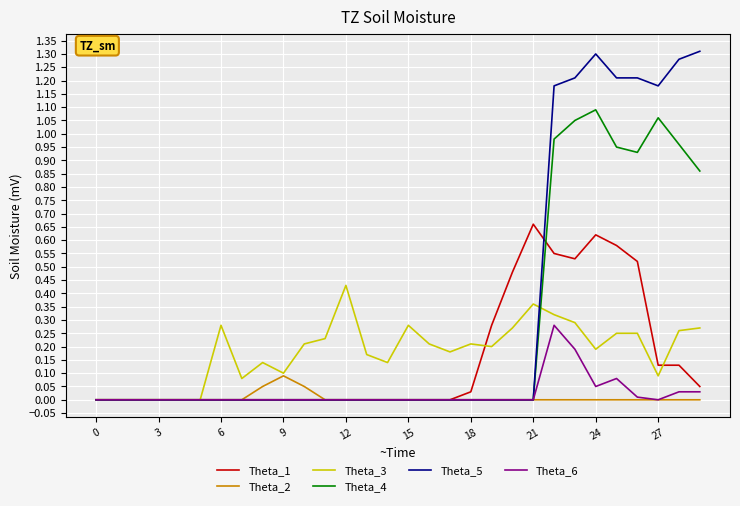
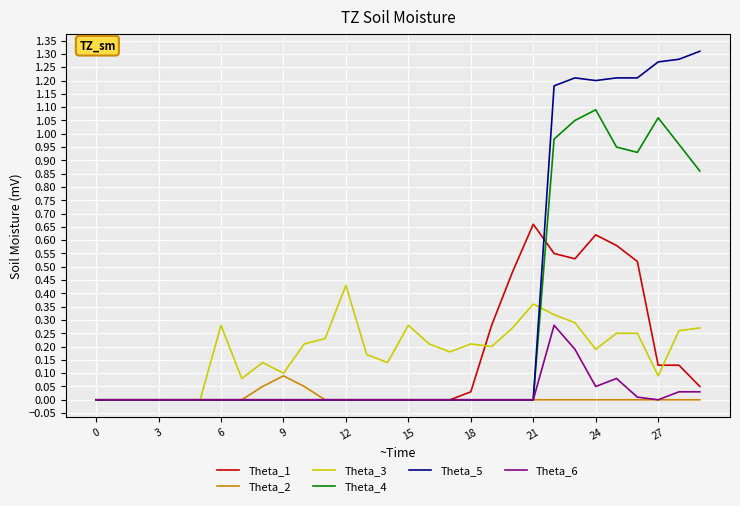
  {
    "Theta_1": {
      "18": 0.03,
      "21": 0.66,
      "24": 0.62,
      "27": 0.13
    },
    "Theta_2": {
      "9": 0.09,
      "24": 0.00
    },
    "Theta_3": {
      "6": 0.28,
      "9": 0.10,
      "12": 0.43,
      "15": 0.28,
      "18": 0.21,
      "21": 0.36,
      "24": 0.19,
      "27": 0.09
    },
    "Theta_4": {
      "24": 1.09,
      "27": 1.06
    },
    "Theta_5": {
-     "24": 1.3,
-     "27": 1.18
+     "24": 1.2,
+     "27": 1.27
    },
    "Theta_6": {
      "24": 0.05
    }
  }
